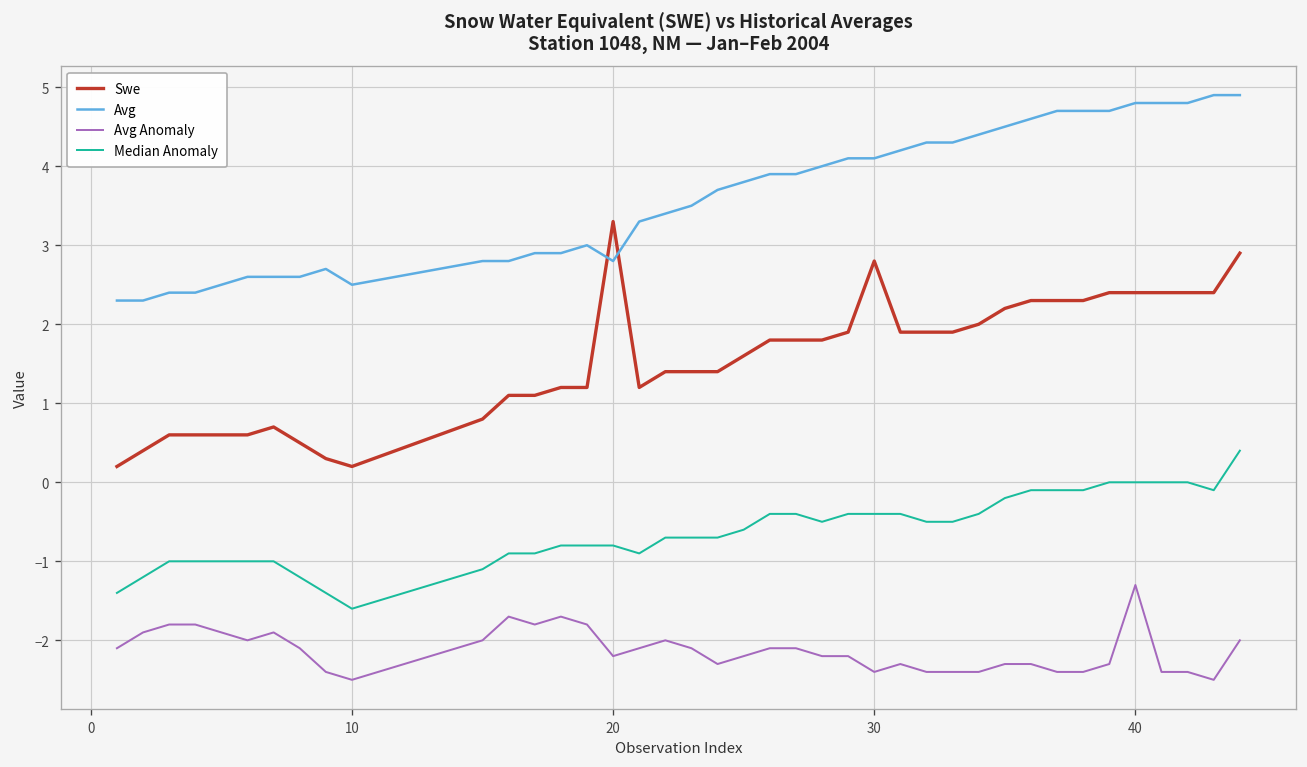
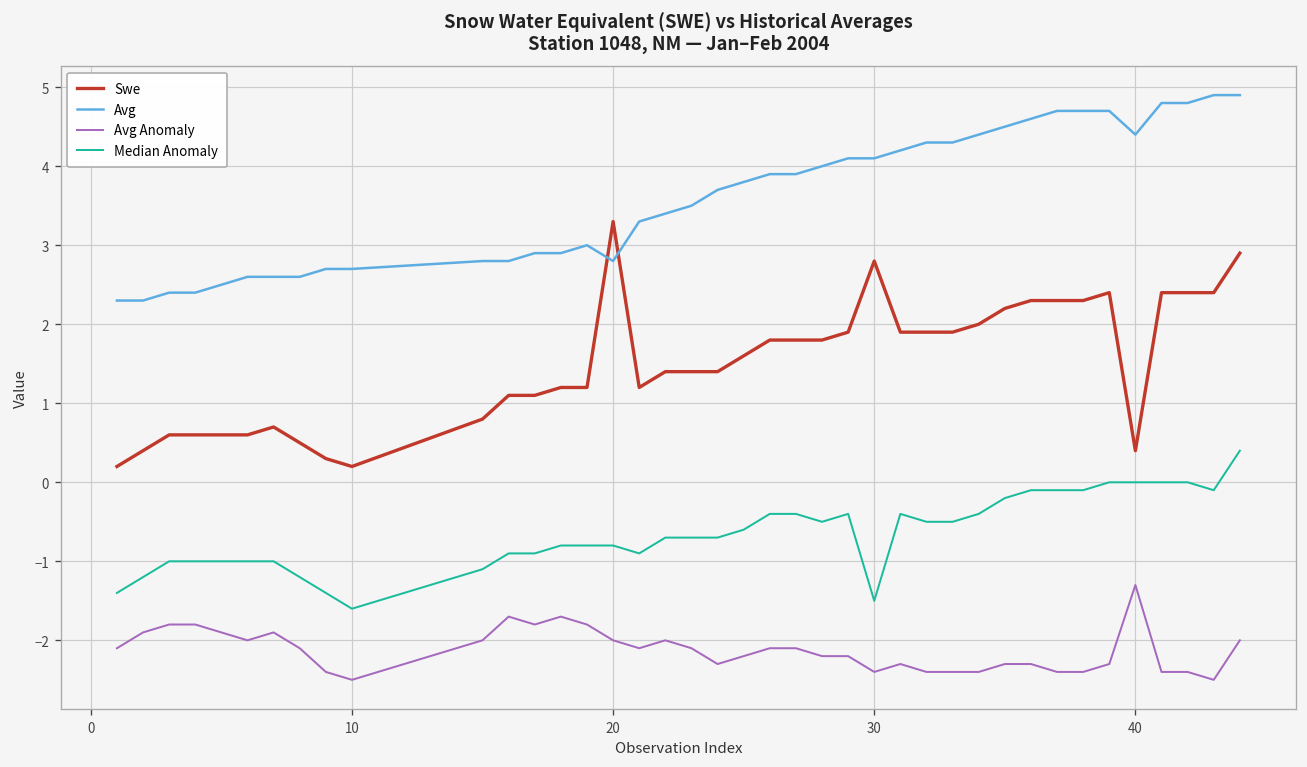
  {
    "Swe": {
      "10": 0.2,
      "20": 3.3,
      "30": 2.8,
-     "40": 2.4
+     "40": 0.4
    },
    "Avg": {
-     "10": 2.5,
+     "10": 2.7,
      "20": 2.8,
      "30": 4.1,
-     "40": 4.8
+     "40": 4.4
    },
    "Avg Anomaly": {
      "10": -2.5,
-     "20": -2.2,
+     "20": -2.0,
      "30": -2.4,
      "40": -1.3
    },
    "Median Anomaly": {
      "10": -1.6,
      "20": -0.8,
-     "30": -0.4,
+     "30": -1.5,
      "40": 0.0
    }
  }
